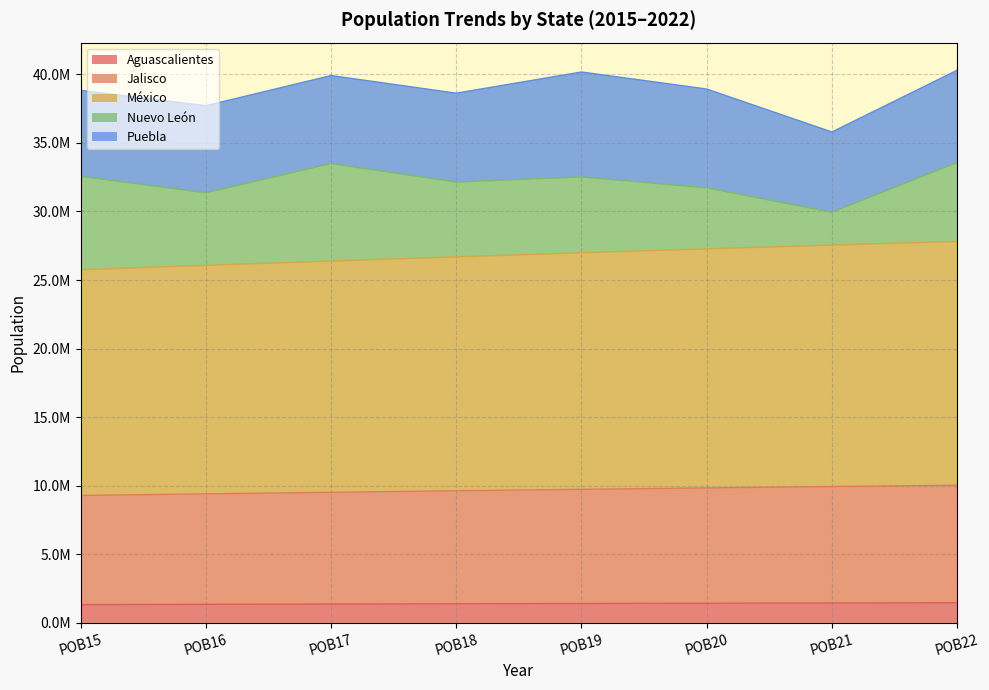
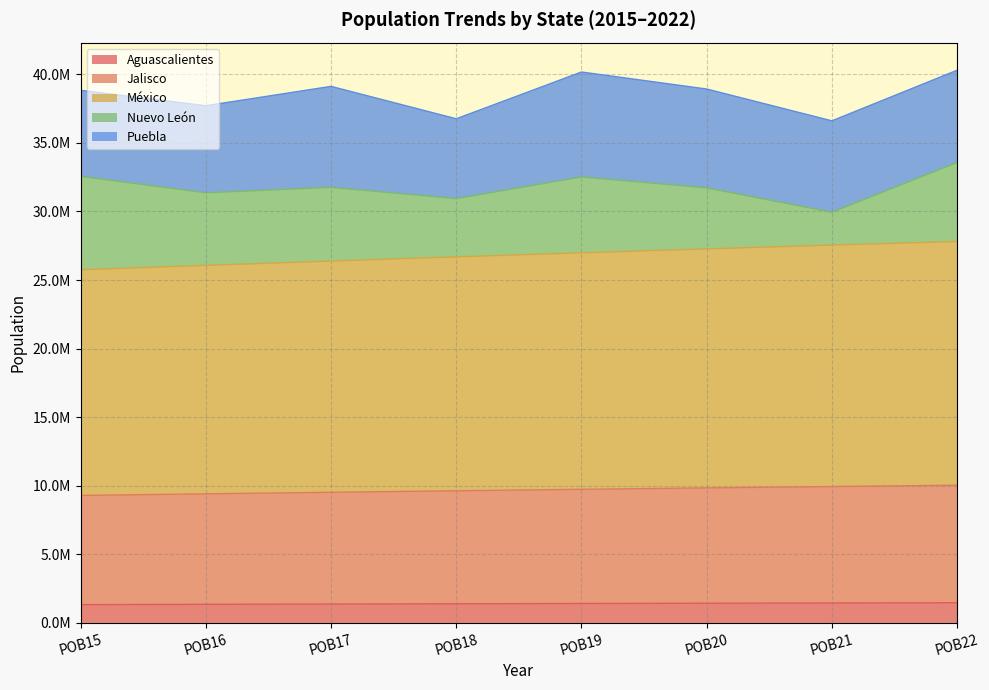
  {
    "Nuevo León": {
      "POB15": 6800000,
      "POB16": 5300000,
-     "POB17": 7100000,
-     "POB18": 5500000,
+     "POB17": 5400000,
+     "POB18": 4200000,
      "POB19": 5500000,
      "POB20": 4500000,
      "POB21": 2400000,
      "POB22": 5800000
    },
    "Puebla": {
      "POB15": 6300000,
-     "POB17": 6400000,
-     "POB18": 6500000,
+     "POB17": 7400000,
+     "POB18": 5800000,
      "POB19": 7600000,
      "POB20": 7200000,
-     "POB21": 5900000,
+     "POB21": 6700000,
      "POB22": 6700000
    }
  }
